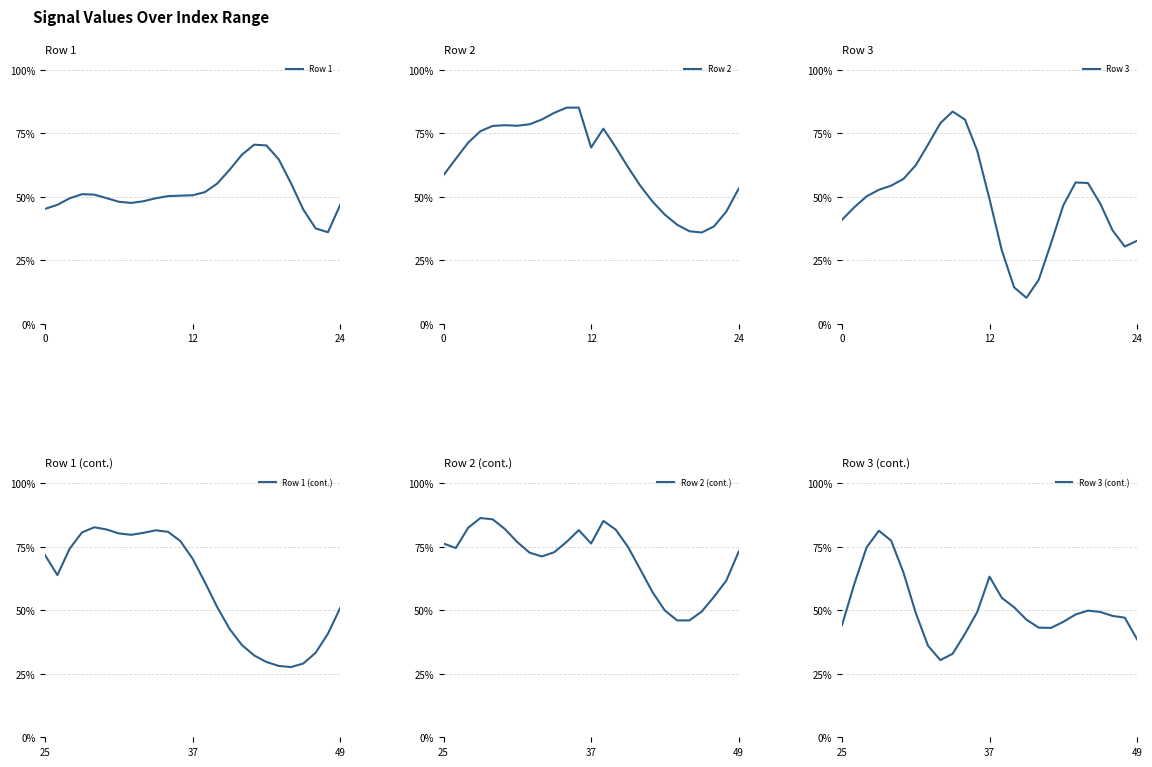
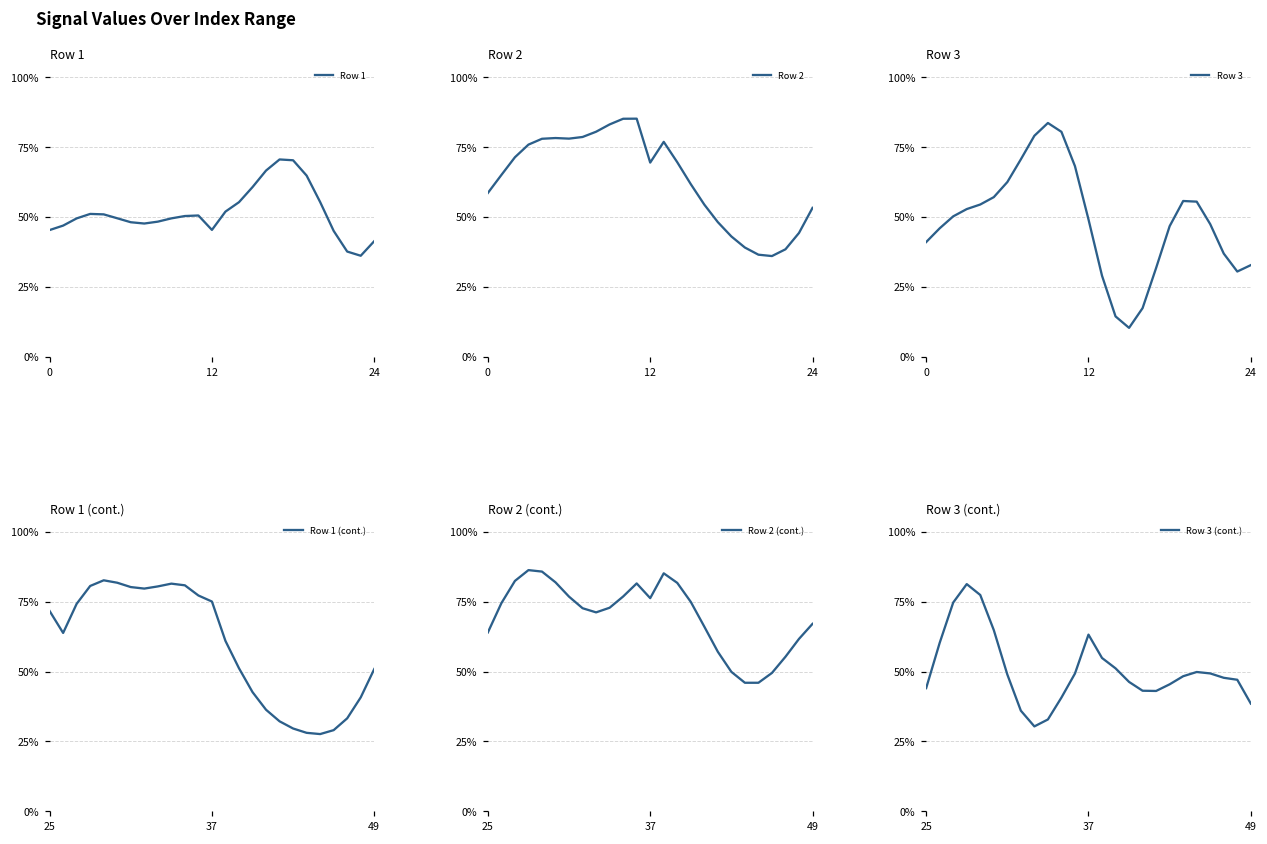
  {
    "Row 1": {
      "0": "45%",
-     "12": "51%",
-     "24": "47%"
+     "12": "45%",
+     "24": "41%"
    },
    "Row 2": {
      "0": "59%",
      "12": "69%",
      "24": "53%"
    },
    "Row 3": {
      "0": "41%",
      "12": "49%",
      "24": "33%"
    },
    "Row 1 (cont.)": {
      "25": "72%",
-     "37": "70%",
+     "37": "75%",
      "49": "51%"
    },
    "Row 2 (cont.)": {
-     "25": "76%",
+     "25": "64%",
      "37": "76%",
-     "49": "73%"
+     "49": "67%"
    },
    "Row 3 (cont.)": {
      "25": "44%",
      "37": "63%",
      "49": "39%"
    }
  }
